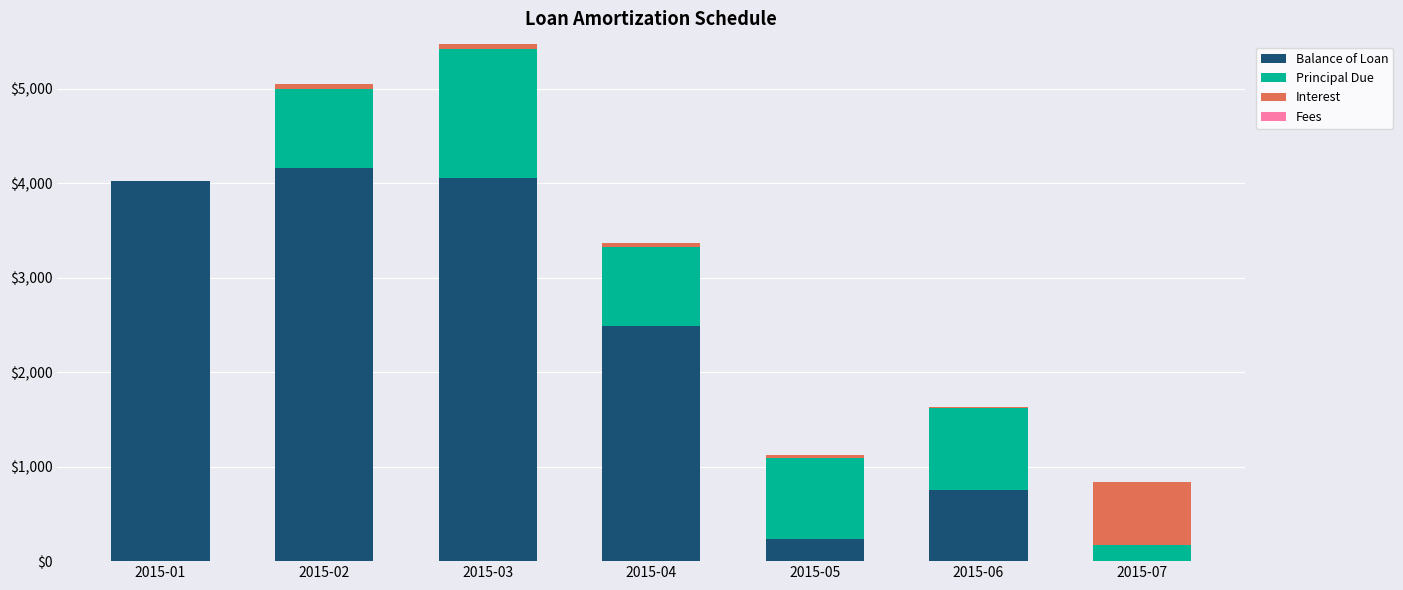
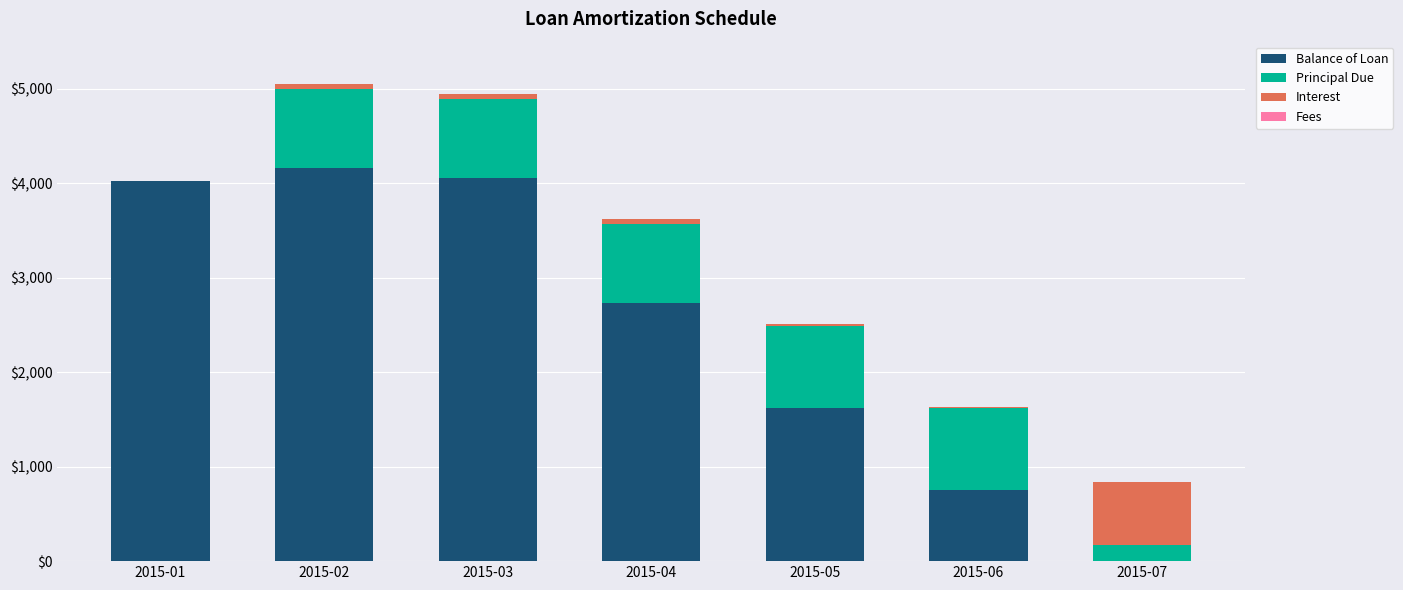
  {
    "Balance of Loan": {
      "2015-01": "$4,000",
      "2015-02": "$4,200",
      "2015-03": "$4,100",
-     "2015-04": "$2,500",
-     "2015-05": "$200",
+     "2015-04": "$2,700",
+     "2015-05": "$1,600",
      "2015-06": "$700",
      "2015-07": "$0"
    },
    "Principal Due": {
      "2015-01": "$0",
      "2015-02": "$800",
-     "2015-03": "$1,400",
+     "2015-03": "$800",
      "2015-04": "$800",
      "2015-05": "$900",
      "2015-06": "$900",
      "2015-07": "$200"
    },
    "Fees": {
      "2015-01": "$0",
      "2015-05": "$0",
      "2015-06": "$0"
    }
  }
